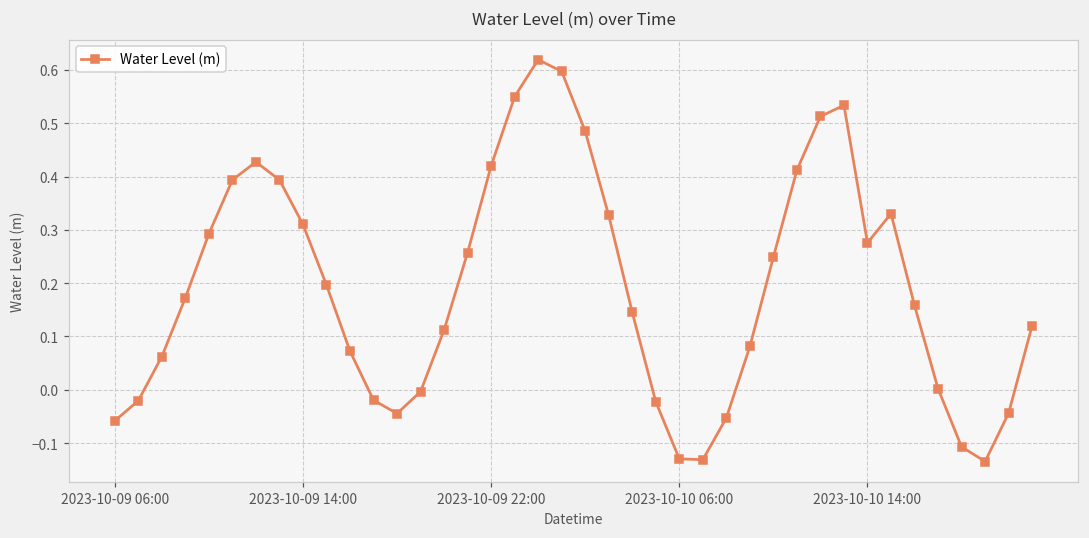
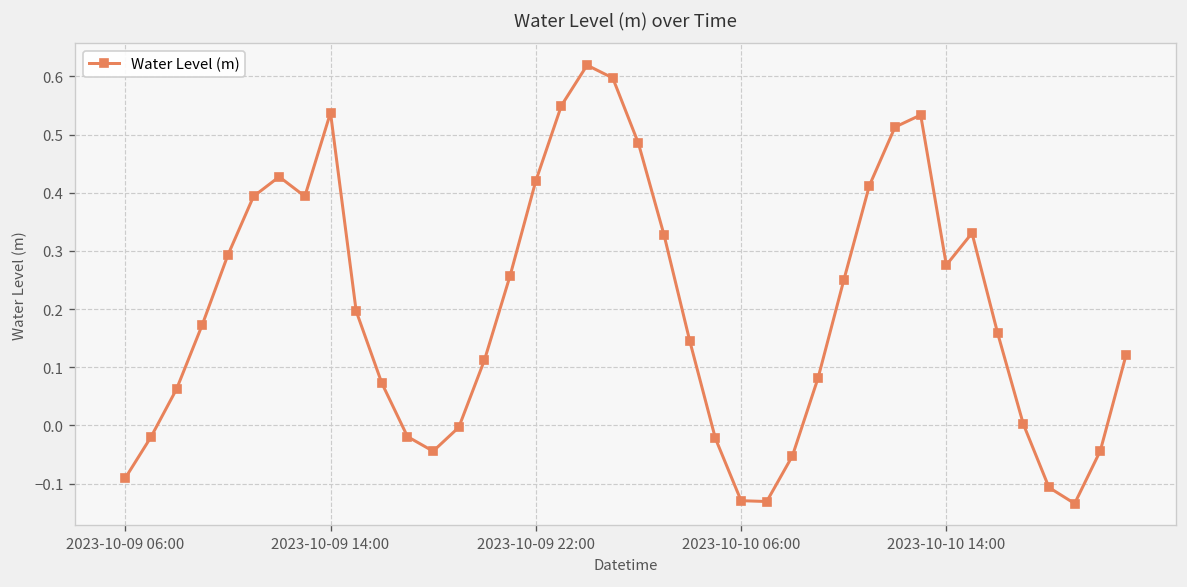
  {
-   "2023-10-09 06:00": -0.06,
-   "2023-10-09 14:00": 0.31,
+   "2023-10-09 06:00": -0.09,
+   "2023-10-09 14:00": 0.54,
    "2023-10-09 22:00": 0.42,
    "2023-10-10 06:00": -0.13,
    "2023-10-10 14:00": 0.28
  }
